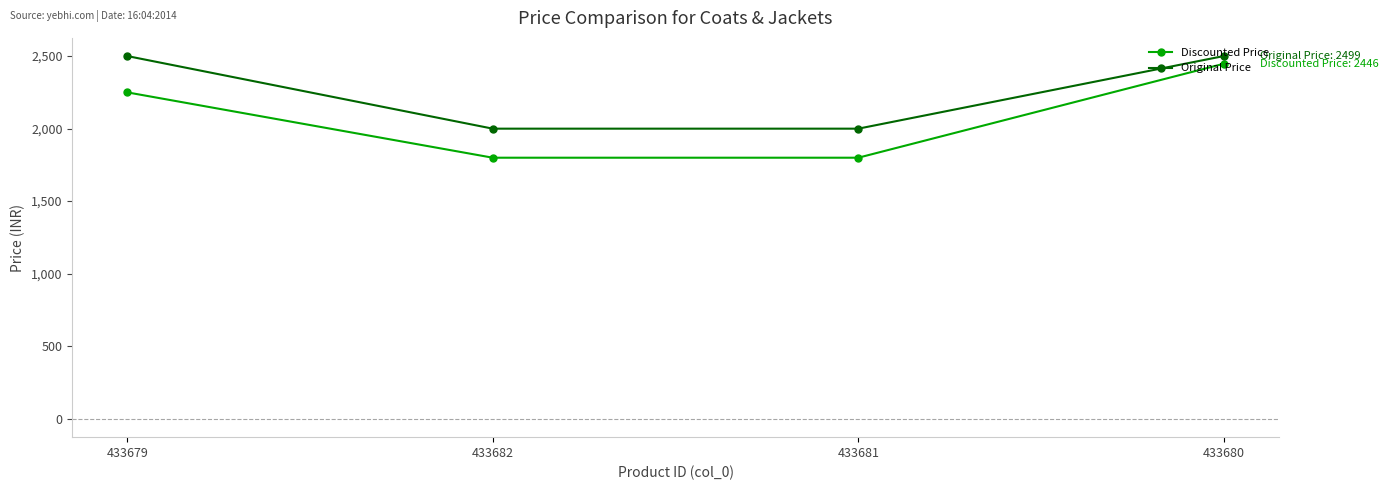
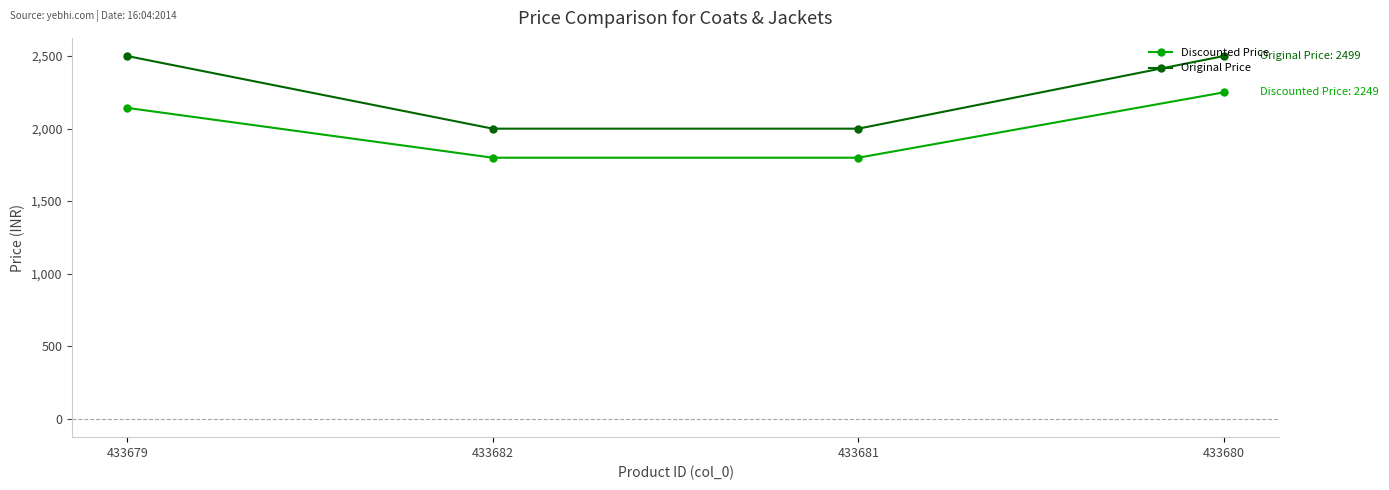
  {
    "Discounted Price": {
-     "433679": "2,250",
-     "433680": "2446"
+     "433679": "2,140",
+     "433680": "2249"
    },
    "Original Price": {
      "433679": "2,500",
      "433682": "2,000",
      "433681": "2,000",
      "433680": "2,500"
    }
  }
